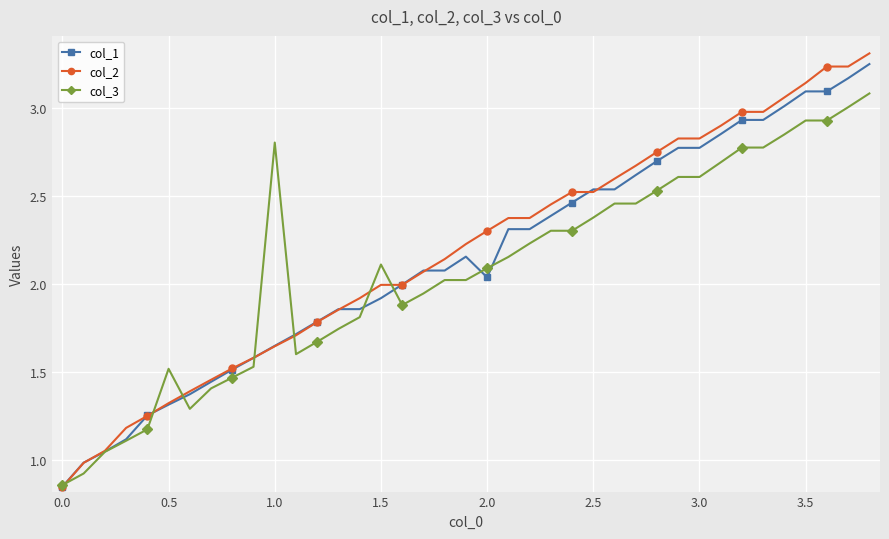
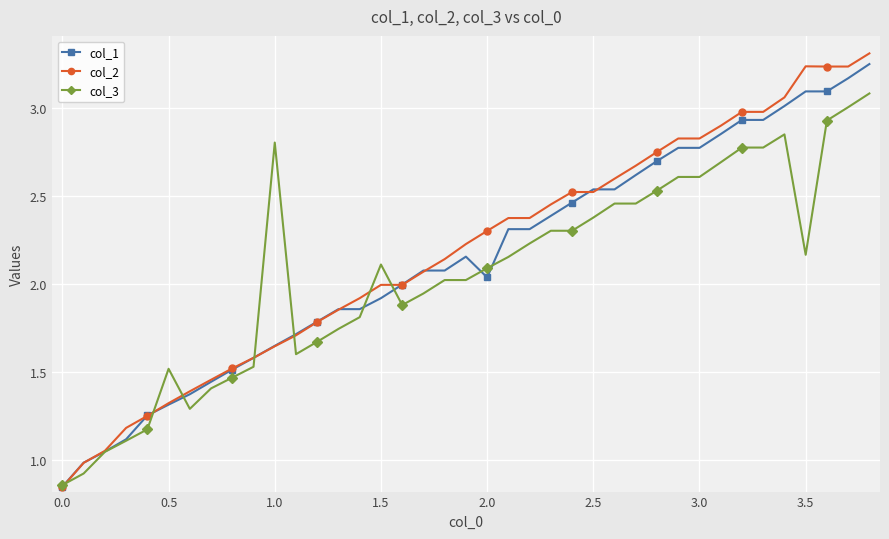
  {
    "col_1": {
      "1.5": 1.92,
      "2.0": 2.04,
      "2.5": 2.54,
      "3.0": 2.77,
      "3.5": 3.10
    },
    "col_2": {
      "1.5": 2.00,
      "2.0": 2.30,
      "2.5": 2.52,
      "3.0": 2.83,
-     "3.5": 3.14
+     "3.5": 3.24
    },
    "col_3": {
      "0.5": 1.52,
      "1.0": 2.80,
      "1.5": 2.11,
      "2.0": 2.09,
      "2.5": 2.38,
      "3.0": 2.61,
-     "3.5": 2.93
+     "3.5": 2.17
    }
  }
